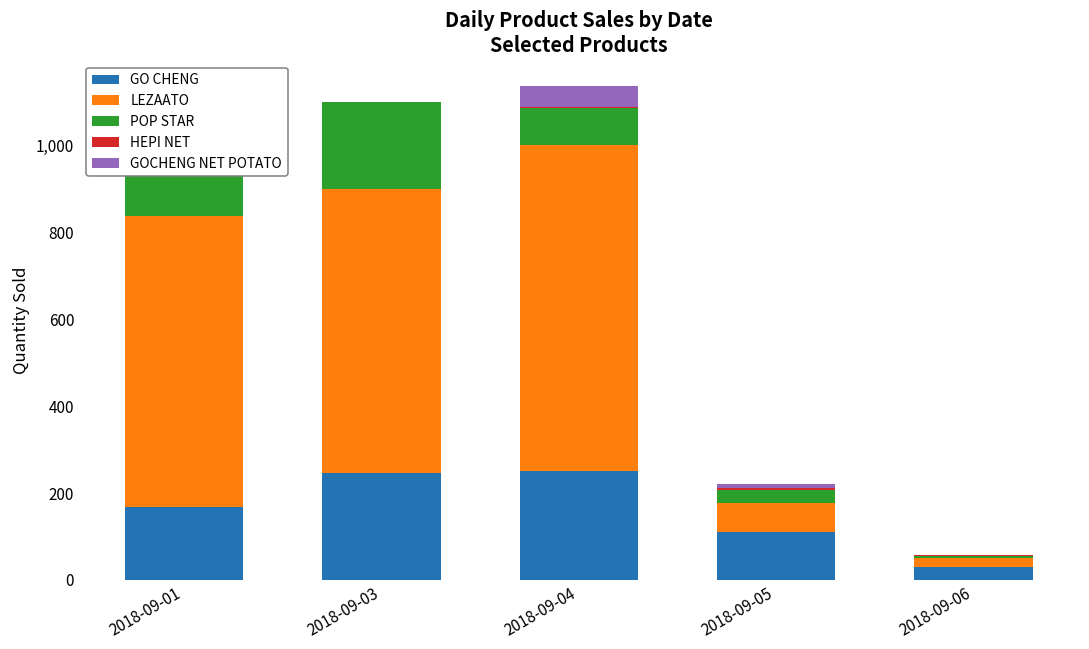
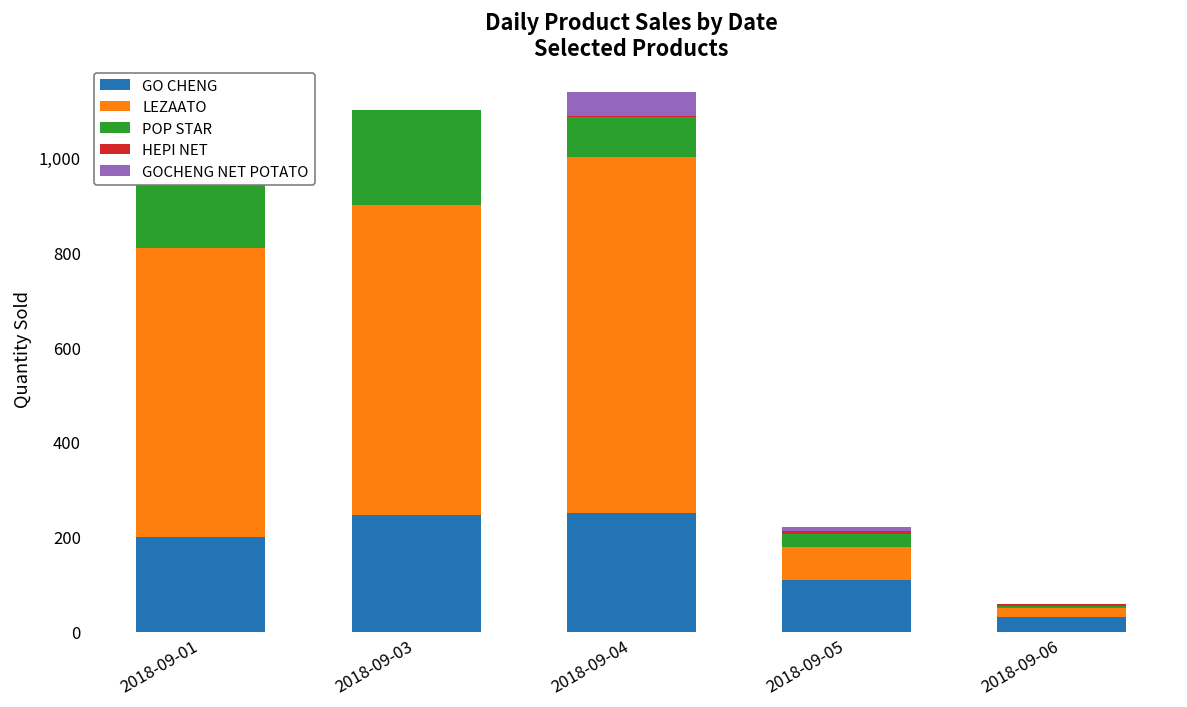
  {
    "GO CHENG": {
-     "2018-09-01": 170,
+     "2018-09-01": 200,
      "2018-09-03": 250,
      "2018-09-04": 250,
      "2018-09-05": 110,
      "2018-09-06": 30
    },
    "LEZAATO": {
-     "2018-09-01": 670,
+     "2018-09-01": 610,
      "2018-09-03": 650,
      "2018-09-04": 750,
      "2018-09-05": 70,
      "2018-09-06": 20
    },
    "POP STAR": {
      "2018-09-03": 200,
      "2018-09-04": 90,
      "2018-09-05": 30
    },
    "HEPI NET": {
      "2018-09-03": 0
    },
    "GOCHENG NET POTATO": {
      "2018-09-03": 0,
      "2018-09-04": 50,
      "2018-09-05": 10,
      "2018-09-06": 0
    }
  }
